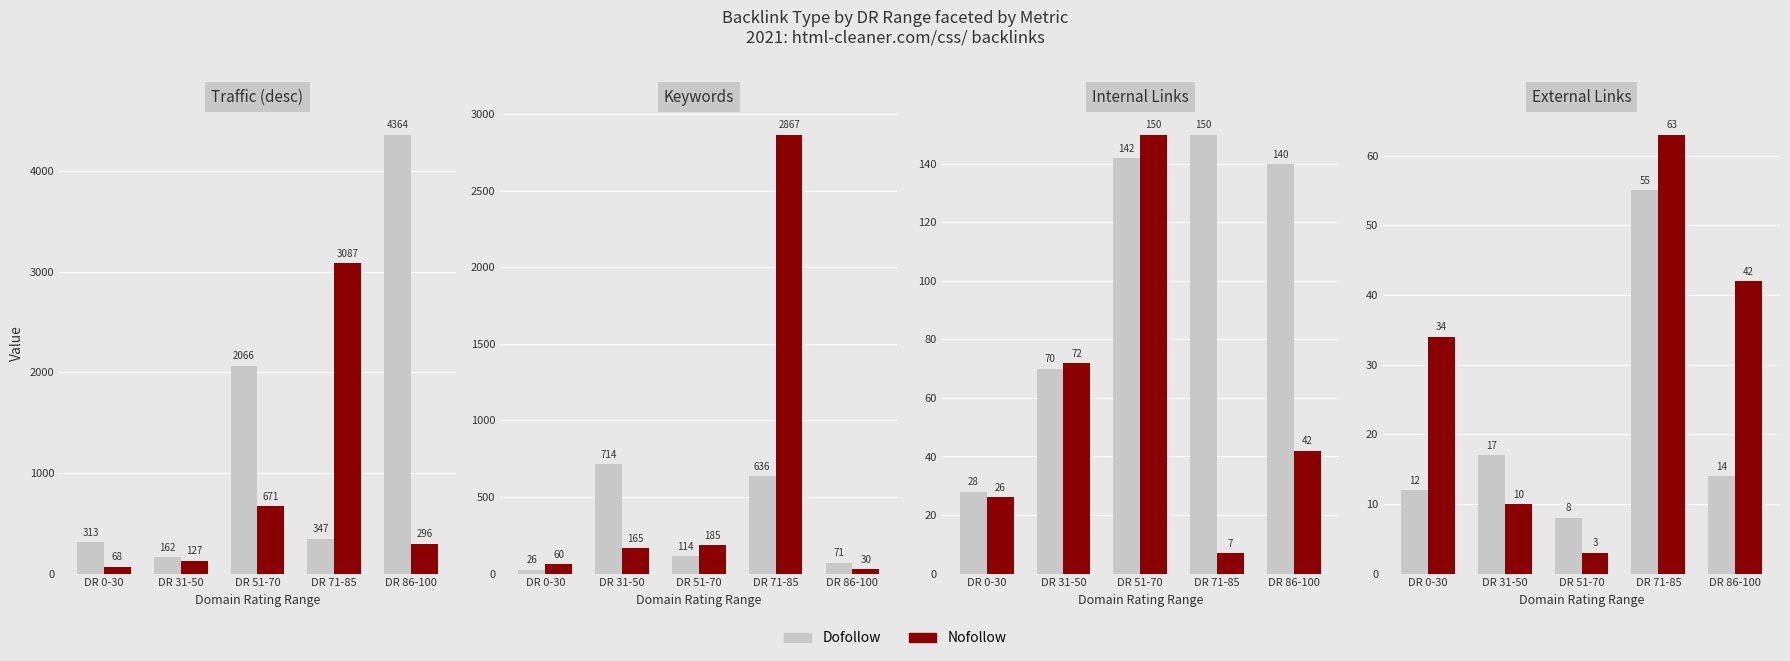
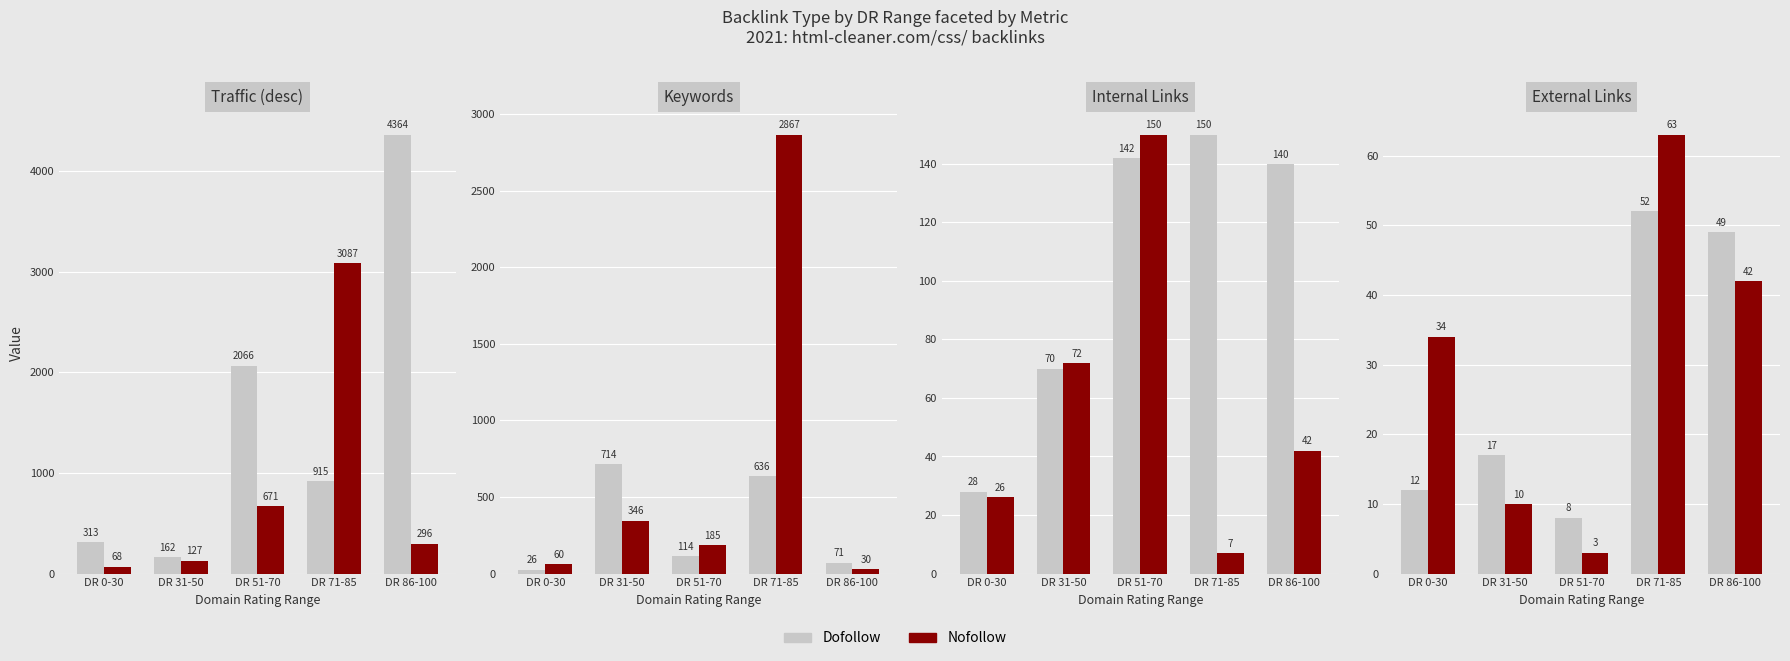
  {
    "Traffic (desc)": {
      "Dofollow": {
        "DR 0-30": 313,
        "DR 31-50": 162,
        "DR 51-70": 2066,
-       "DR 71-85": 347,
+       "DR 71-85": 915,
        "DR 86-100": 4364
      },
      "Nofollow": {
        "DR 0-30": 68,
        "DR 31-50": 127,
        "DR 51-70": 671,
        "DR 71-85": 3087,
        "DR 86-100": 296
      }
    },
    "Keywords": {
      "Dofollow": {
        "DR 0-30": 26,
        "DR 31-50": 714,
        "DR 51-70": 114,
        "DR 71-85": 636,
        "DR 86-100": 71
      },
      "Nofollow": {
        "DR 0-30": 60,
-       "DR 31-50": 165,
+       "DR 31-50": 346,
        "DR 51-70": 185,
        "DR 71-85": 2867,
        "DR 86-100": 30
      }
    },
    "Internal Links": {
      "Dofollow": {
        "DR 0-30": 28,
        "DR 31-50": 70,
        "DR 51-70": 142,
        "DR 71-85": 150,
        "DR 86-100": 140
      },
      "Nofollow": {
        "DR 0-30": 26,
        "DR 31-50": 72,
        "DR 51-70": 150,
        "DR 71-85": 7,
        "DR 86-100": 42
      }
    },
    "External Links": {
      "Dofollow": {
        "DR 0-30": 12,
        "DR 31-50": 17,
        "DR 51-70": 8,
-       "DR 71-85": 55,
-       "DR 86-100": 14
+       "DR 71-85": 52,
+       "DR 86-100": 49
      },
      "Nofollow": {
        "DR 0-30": 34,
        "DR 31-50": 10,
        "DR 51-70": 3,
        "DR 71-85": 63,
        "DR 86-100": 42
      }
    }
  }
